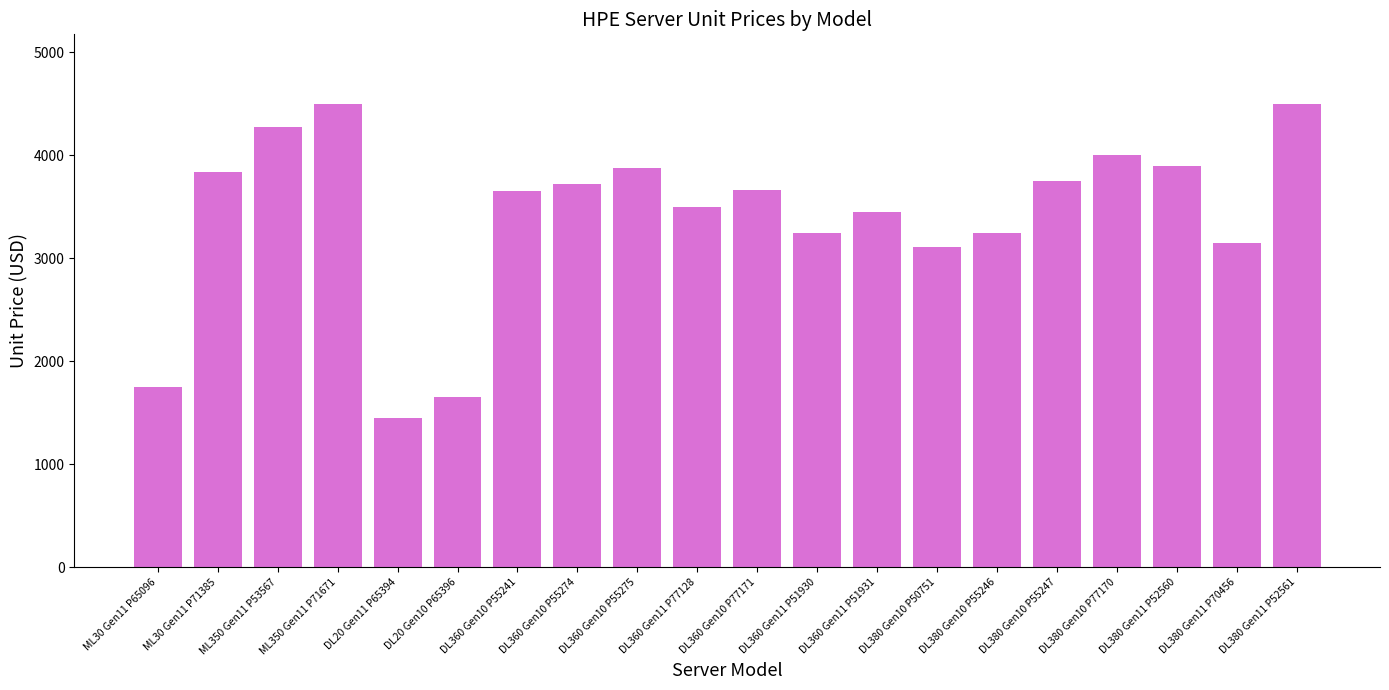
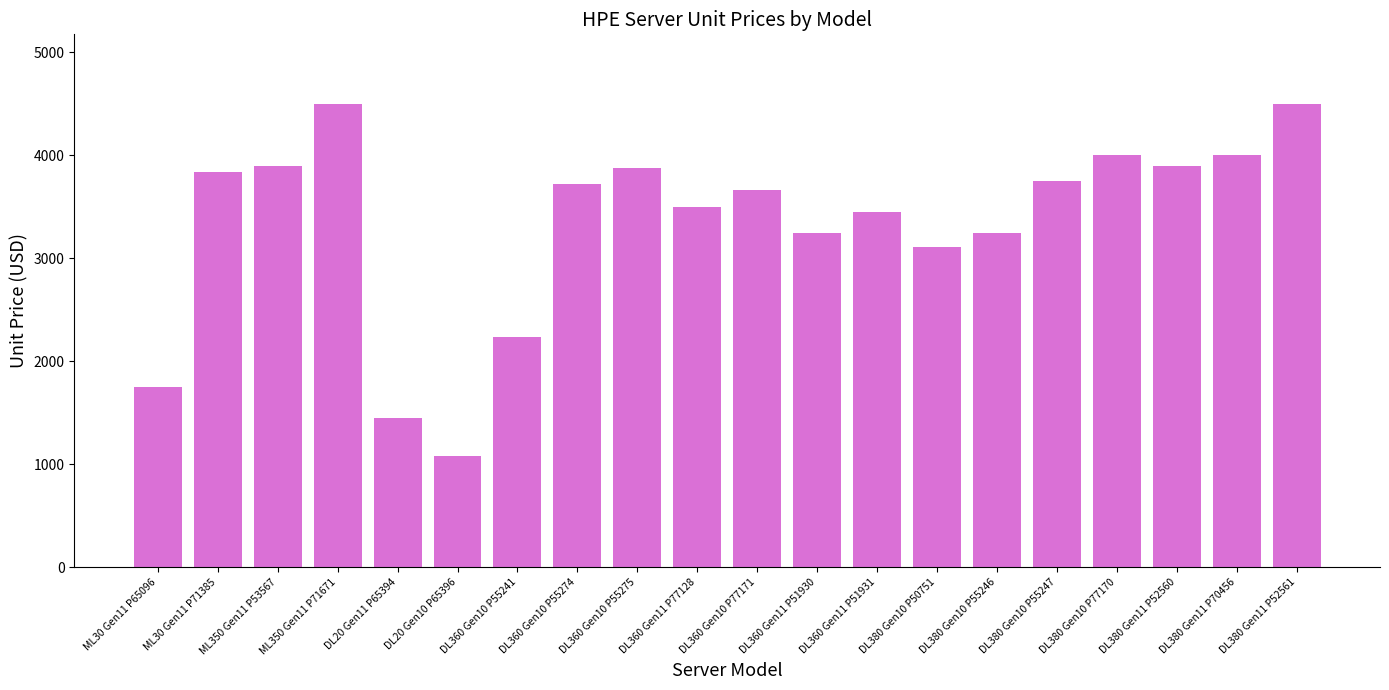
  {
    "ML30 Gen11 P65096": 1750,
    "ML30 Gen11 P71385": 3840,
-   "ML350 Gen11 P53567": 4280,
+   "ML350 Gen11 P53567": 3900,
    "ML350 Gen11 P71671": 4500,
    "DL20 Gen11 P65394": 1450,
-   "DL20 Gen10 P65396": 1650,
-   "DL360 Gen10 P55241": 3650,
+   "DL20 Gen10 P65396": 1090,
+   "DL360 Gen10 P55241": 2240,
    "DL360 Gen10 P55274": 3730,
    "DL360 Gen10 P55275": 3880,
    "DL360 Gen11 P77128": 3500,
    "DL360 Gen10 P77171": 3660,
    "DL360 Gen11 P51930": 3250,
    "DL360 Gen11 P51931": 3450,
    "DL380 Gen10 P50751": 3110,
    "DL380 Gen10 P55246": 3250,
    "DL380 Gen10 P55247": 3750,
    "DL380 Gen10 P77170": 4000,
    "DL380 Gen11 P52560": 3900,
-   "DL380 Gen11 P70456": 3150,
+   "DL380 Gen11 P70456": 4000,
    "DL380 Gen11 P52561": 4500
  }
